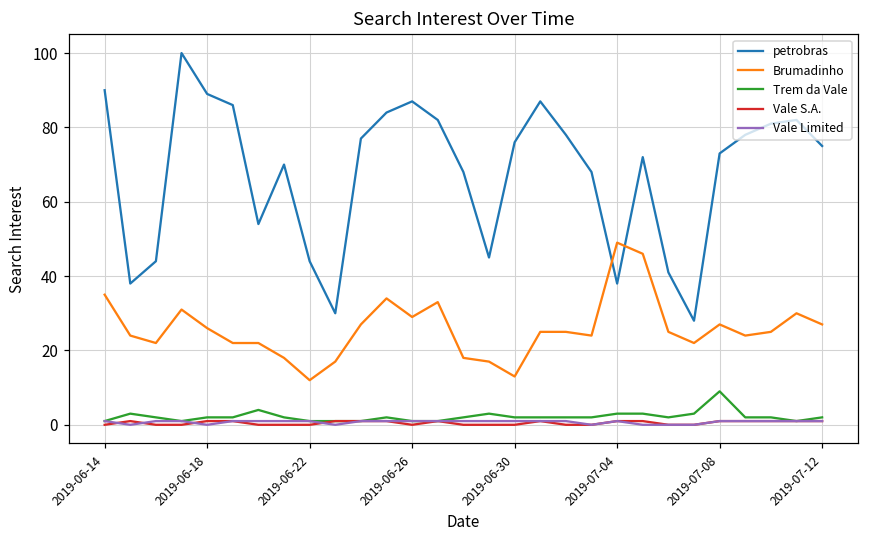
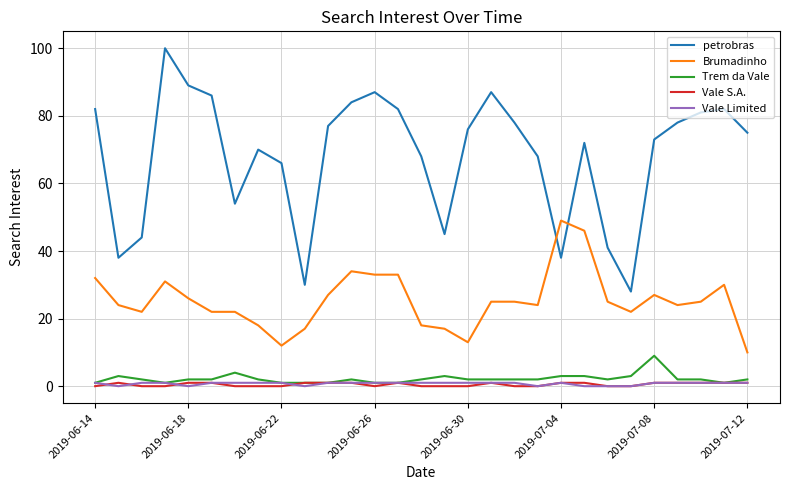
  {
    "petrobras": {
-     "2019-06-14": 90,
+     "2019-06-14": 82,
      "2019-06-18": 89,
-     "2019-06-22": 44,
+     "2019-06-22": 66,
      "2019-06-26": 87,
      "2019-06-30": 76,
      "2019-07-04": 38,
      "2019-07-08": 73,
      "2019-07-12": 75
    },
    "Brumadinho": {
-     "2019-06-14": 35,
+     "2019-06-14": 32,
      "2019-06-18": 26,
      "2019-06-22": 12,
-     "2019-06-26": 29,
+     "2019-06-26": 33,
      "2019-06-30": 13,
      "2019-07-04": 49,
      "2019-07-08": 27,
-     "2019-07-12": 27
+     "2019-07-12": 10
    },
    "Trem da Vale": {
      "2019-06-18": 2,
      "2019-06-30": 2,
      "2019-07-04": 3,
      "2019-07-08": 9,
      "2019-07-12": 2
    },
    "Vale S.A.": {
      "2019-06-14": 0,
      "2019-06-18": 1,
      "2019-06-22": 0,
      "2019-06-26": 0,
      "2019-06-30": 0
    },
    "Vale Limited": {
      "2019-06-18": 0,
      "2019-06-30": 1
    }
  }
